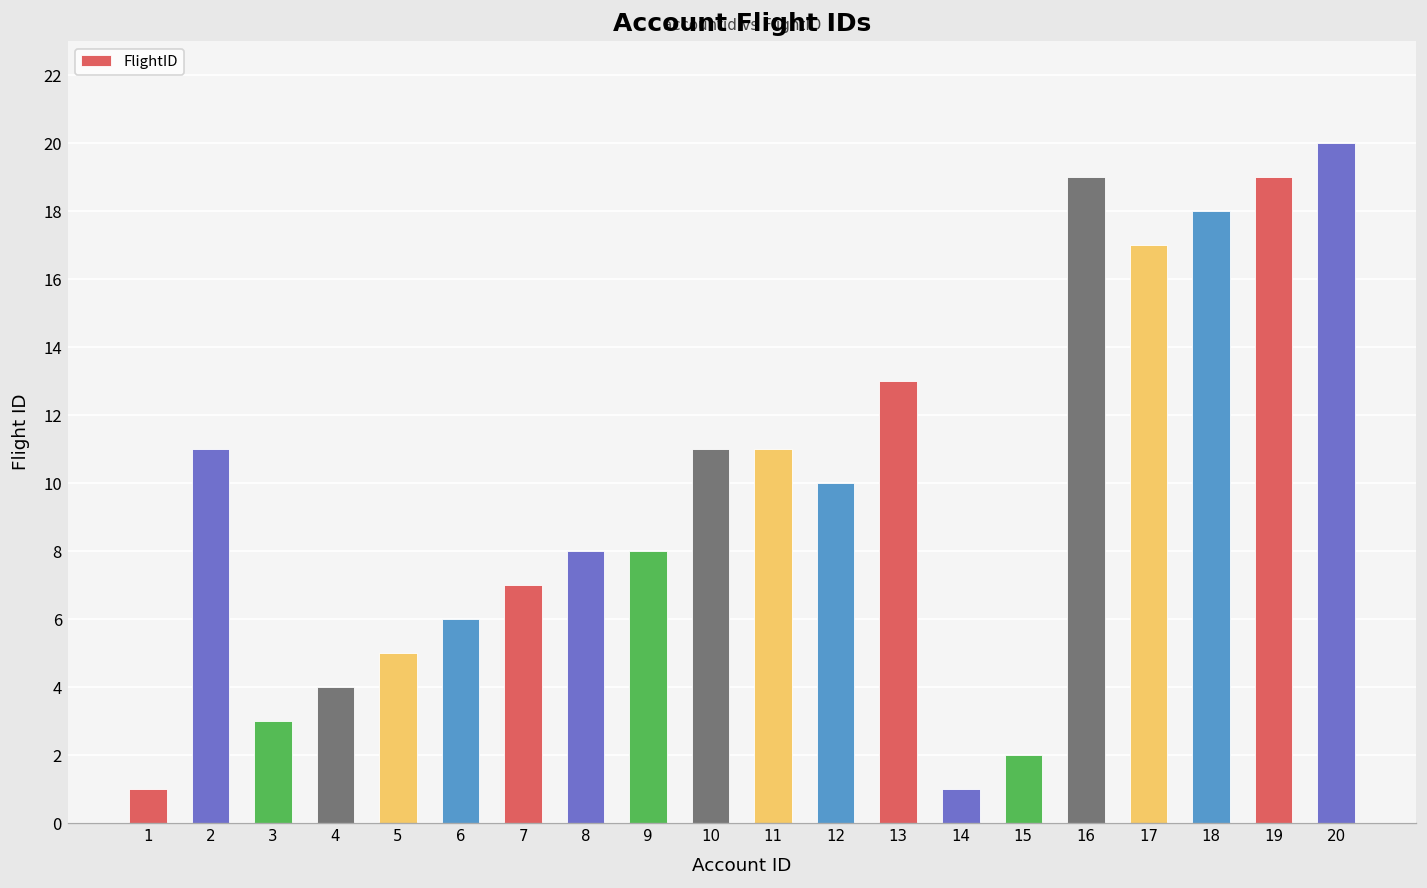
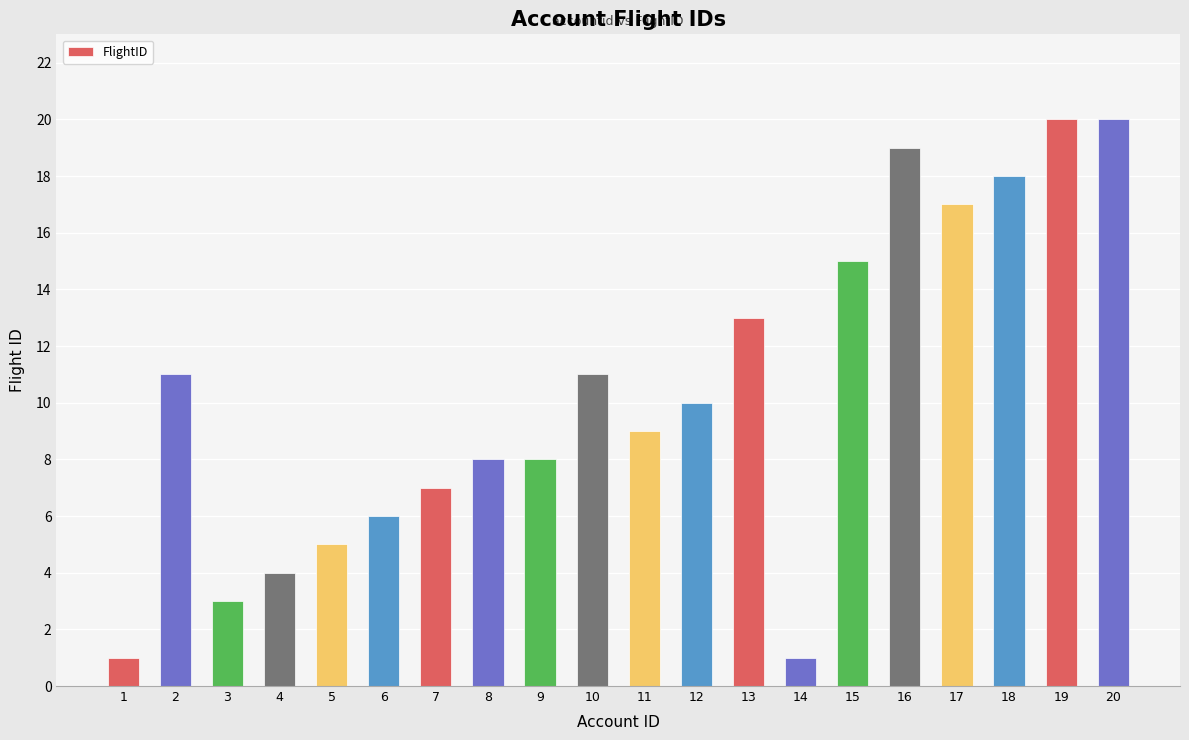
  {
    "1": 1,
    "2": 11,
    "3": 3,
    "4": 4,
    "5": 5,
    "6": 6,
    "7": 7,
    "8": 8,
    "9": 8,
    "10": 11,
-   "11": 11,
+   "11": 9,
    "12": 10,
    "13": 13,
    "14": 1,
-   "15": 2,
+   "15": 15,
    "16": 19,
    "17": 17,
    "18": 18,
-   "19": 19,
+   "19": 20,
    "20": 20
  }
